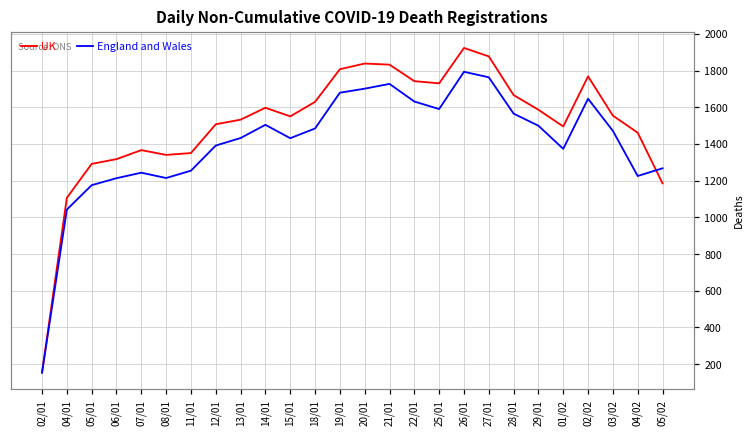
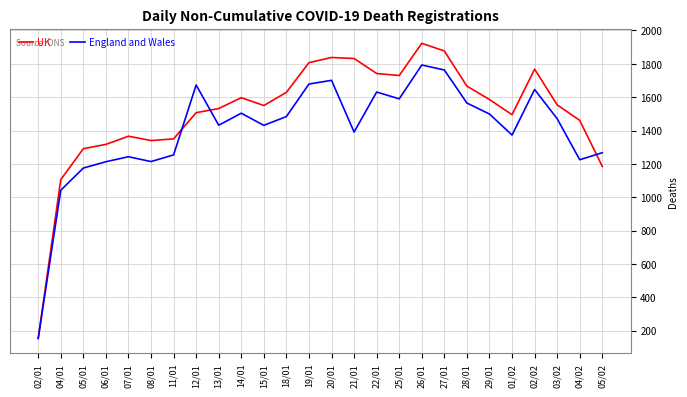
  {
    "UK": {
      "04/01": 1110,
      "05/01": 1290,
      "06/01": 1320,
      "07/01": 1370,
      "08/01": 1340,
      "11/01": 1350,
      "12/01": 1510,
      "13/01": 1530,
      "14/01": 1600,
      "15/01": 1550,
      "18/01": 1630,
      "19/01": 1810,
      "20/01": 1840,
      "21/01": 1830,
      "22/01": 1740,
      "25/01": 1730,
      "26/01": 1920,
      "27/01": 1880,
      "28/01": 1670,
      "29/01": 1590,
      "01/02": 1500,
      "02/02": 1770,
      "03/02": 1550,
      "04/02": 1460,
      "05/02": 1190
    },
    "England and Wales": {
      "04/01": 1040,
      "05/01": 1180,
      "06/01": 1210,
      "07/01": 1240,
      "08/01": 1210,
      "11/01": 1250,
-     "12/01": 1390,
+     "12/01": 1670,
      "13/01": 1430,
      "14/01": 1500,
      "15/01": 1430,
      "18/01": 1480,
      "19/01": 1680,
      "20/01": 1700,
-     "21/01": 1730,
+     "21/01": 1390,
      "22/01": 1630,
      "25/01": 1590,
      "26/01": 1790,
      "27/01": 1760,
      "28/01": 1570,
      "29/01": 1500,
      "01/02": 1370,
      "02/02": 1650,
      "03/02": 1470,
      "04/02": 1230,
      "05/02": 1270
    }
  }
